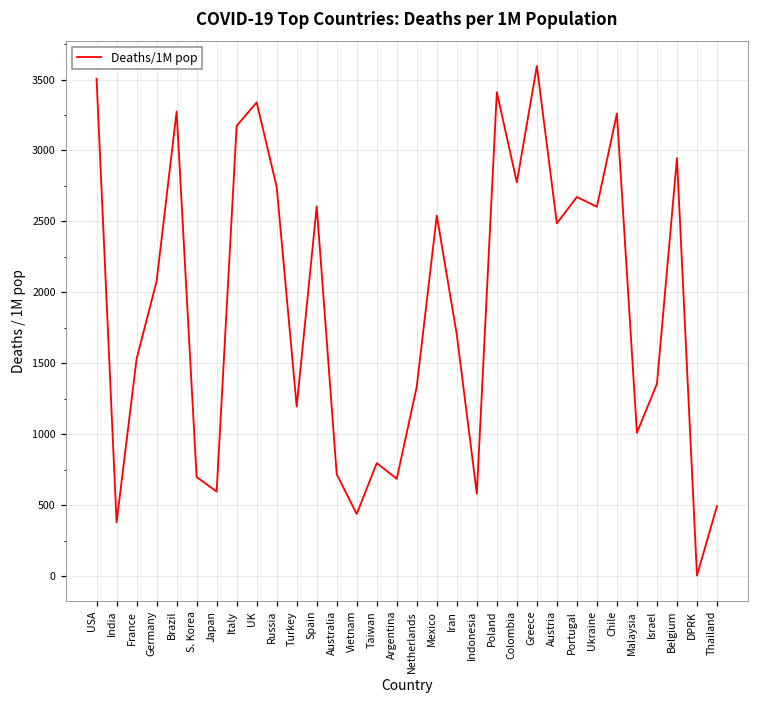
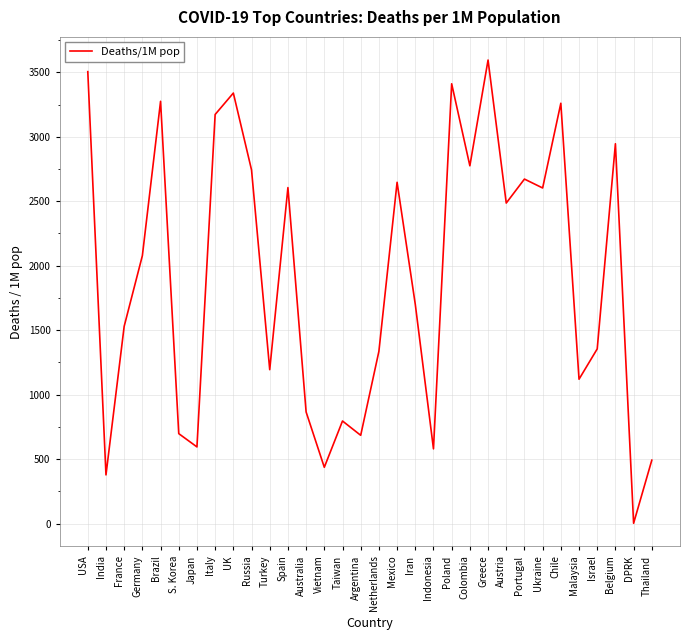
  {
    "USA": 3510,
    "India": 380,
    "France": 1530,
    "Germany": 2080,
    "Brazil": 3280,
    "S. Korea": 700,
    "Japan": 600,
    "Italy": 3170,
    "UK": 3340,
    "Russia": 2740,
    "Turkey": 1190,
    "Spain": 2610,
-   "Australia": 720,
+   "Australia": 870,
    "Vietnam": 440,
    "Taiwan": 800,
    "Argentina": 690,
    "Netherlands": 1340,
-   "Mexico": 2540,
+   "Mexico": 2650,
    "Iran": 1700,
    "Indonesia": 580,
    "Poland": 3410,
    "Colombia": 2780,
    "Greece": 3600,
    "Austria": 2490,
    "Portugal": 2670,
    "Ukraine": 2600,
    "Chile": 3260,
-   "Malaysia": 1010,
+   "Malaysia": 1120,
    "Israel": 1360,
    "Belgium": 2950,
    "DPRK": 0,
    "Thailand": 490
  }
